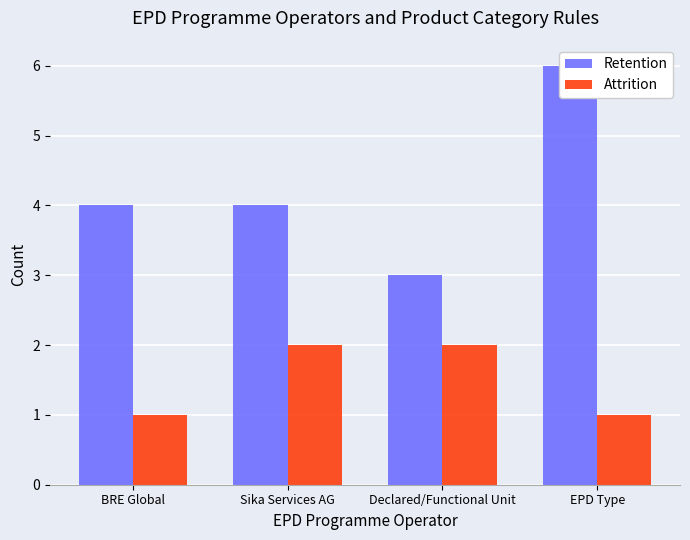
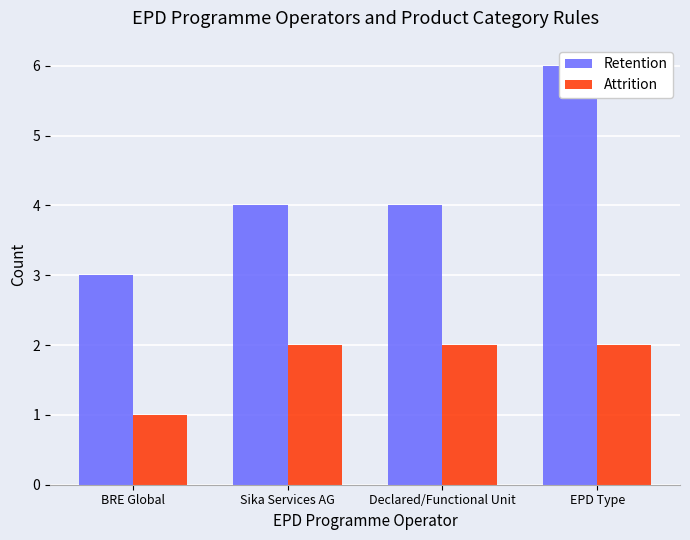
  {
    "Retention": {
-     "BRE Global": 4,
+     "BRE Global": 3,
      "Sika Services AG": 4,
-     "Declared/Functional Unit": 3
+     "Declared/Functional Unit": 4
    },
    "Attrition": {
      "BRE Global": 1,
      "Sika Services AG": 2,
      "Declared/Functional Unit": 2,
-     "EPD Type": 1
+     "EPD Type": 2
    }
  }
